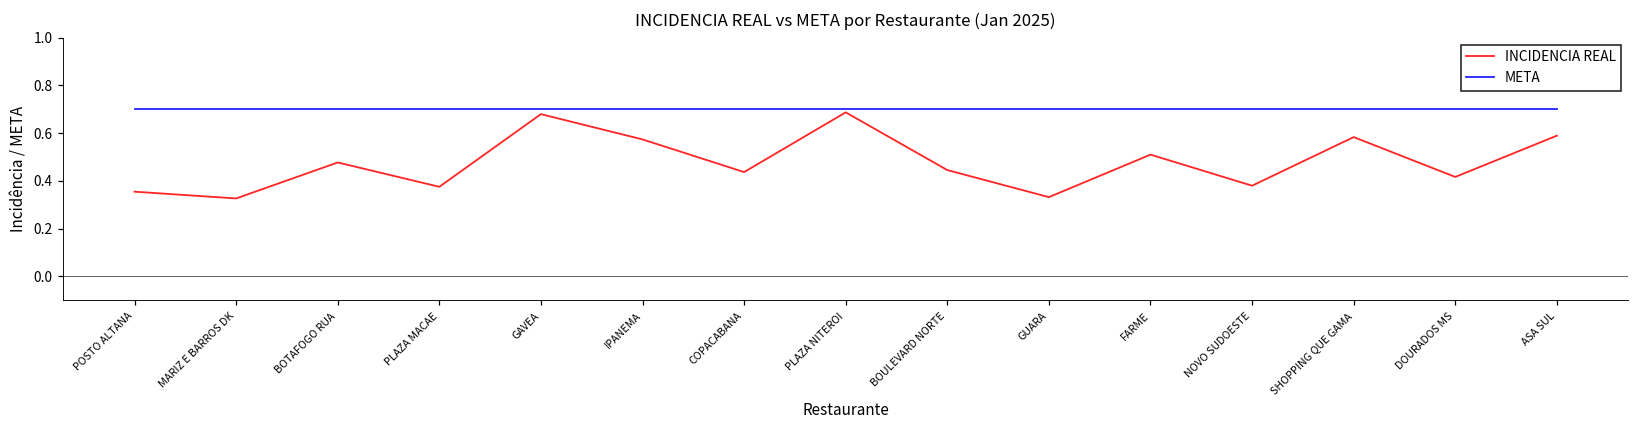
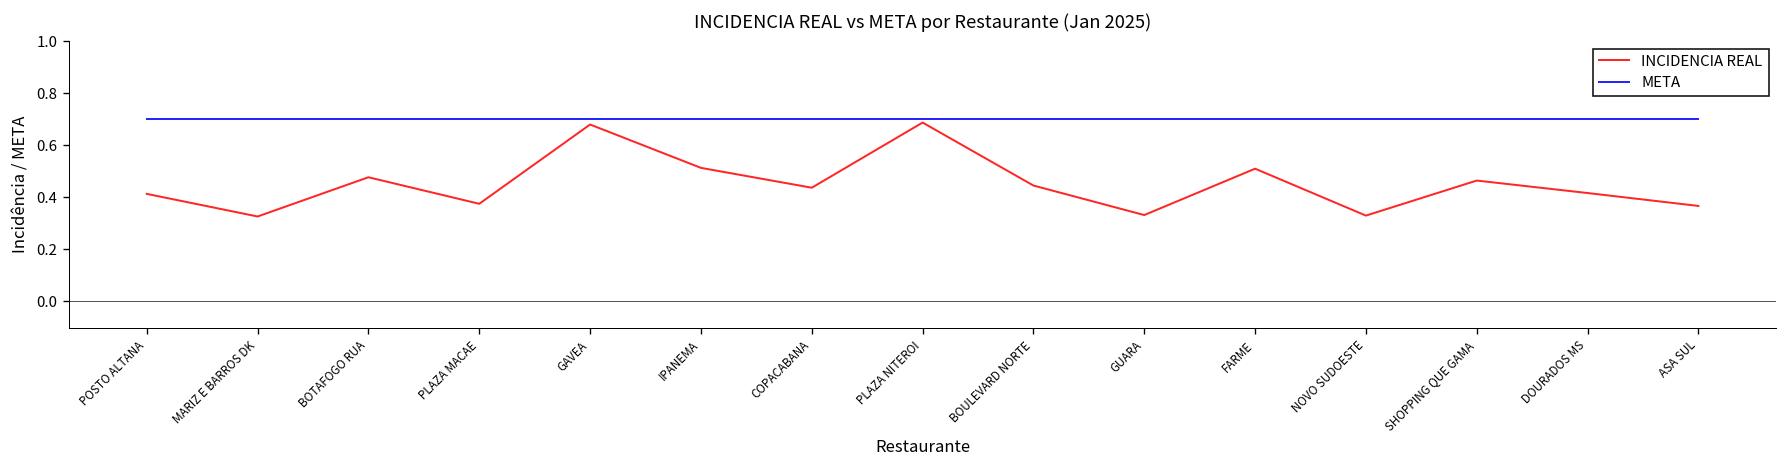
  {
    "INCIDENCIA REAL": {
-     "POSTO ALTANA": 0.35,
+     "POSTO ALTANA": 0.41,
      "MARIZ E BARROS DK": 0.33,
      "BOTAFOGO RUA": 0.48,
      "PLAZA MACAE": 0.38,
      "GAVEA": 0.68,
-     "IPANEMA": 0.57,
+     "IPANEMA": 0.51,
      "COPACABANA": 0.44,
      "PLAZA NITEROI": 0.69,
      "BOULEVARD NORTE": 0.45,
      "GUARA": 0.33,
      "FARME": 0.51,
-     "NOVO SUDOESTE": 0.38,
-     "SHOPPING QUE GAMA": 0.58,
+     "NOVO SUDOESTE": 0.33,
+     "SHOPPING QUE GAMA": 0.46,
      "DOURADOS MS": 0.42,
-     "ASA SUL": 0.59
+     "ASA SUL": 0.37
    },
    "META": {
      "POSTO ALTANA": 0.70,
      "MARIZ E BARROS DK": 0.70,
      "BOTAFOGO RUA": 0.70,
      "PLAZA MACAE": 0.70,
      "GAVEA": 0.70,
      "IPANEMA": 0.70,
      "COPACABANA": 0.70,
      "PLAZA NITEROI": 0.70,
      "BOULEVARD NORTE": 0.70,
      "GUARA": 0.70,
      "FARME": 0.70,
      "NOVO SUDOESTE": 0.70,
      "SHOPPING QUE GAMA": 0.70,
      "DOURADOS MS": 0.70,
      "ASA SUL": 0.70
    }
  }
